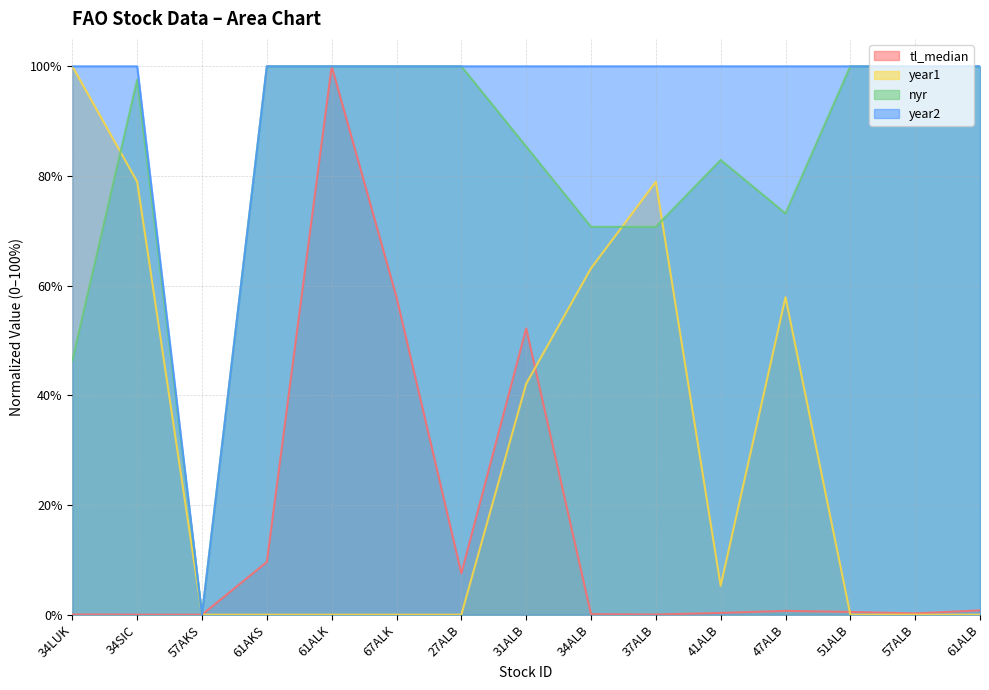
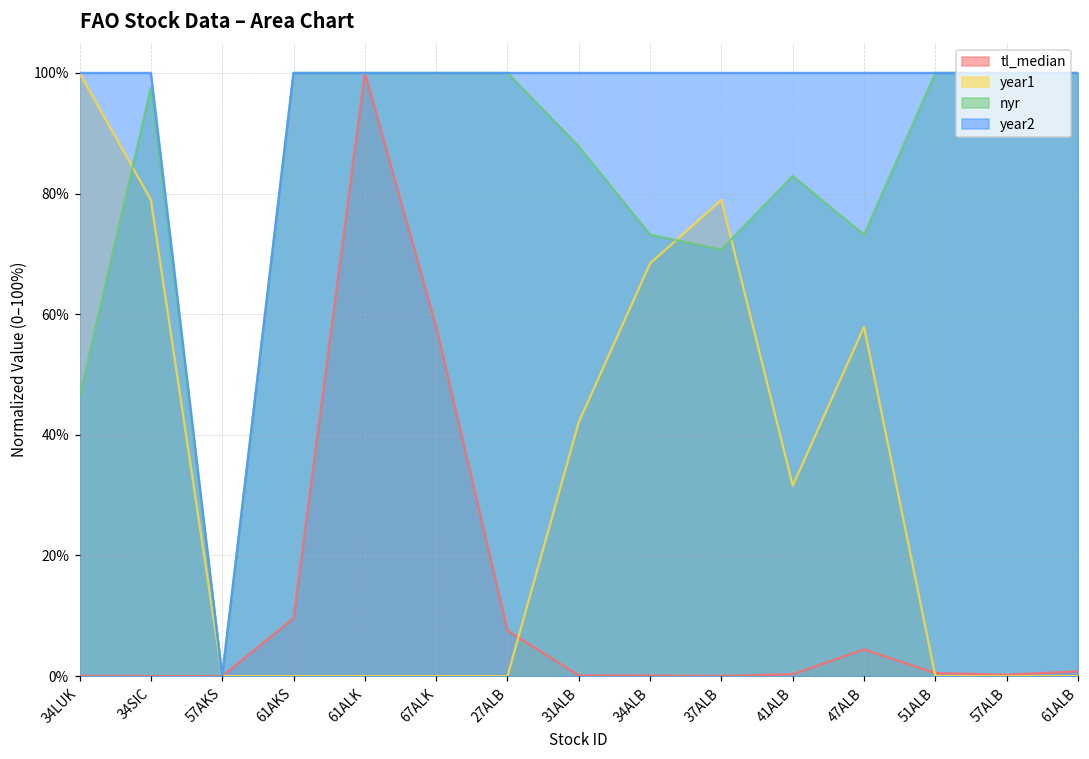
  {
    "tl_median": {
      "34LUK": "0%",
      "34SIC": "0%",
      "61AKS": "10%",
      "67ALK": "58%",
      "27ALB": "8%",
-     "31ALB": "52%",
+     "31ALB": "0%",
      "34ALB": "0%",
      "37ALB": "0%",
      "41ALB": "0%",
-     "47ALB": "1%",
+     "47ALB": "4%",
      "51ALB": "0%",
      "61ALB": "1%"
    },
    "year1": {
      "34SIC": "79%",
      "61AKS": "0%",
      "61ALK": "0%",
      "67ALK": "0%",
      "27ALB": "0%",
      "31ALB": "42%",
-     "34ALB": "63%",
+     "34ALB": "68%",
      "37ALB": "79%",
-     "41ALB": "5%",
+     "41ALB": "32%",
      "47ALB": "58%",
      "51ALB": "0%",
      "61ALB": "0%"
    },
    "nyr": {
      "34LUK": "46%",
      "34SIC": "98%",
-     "31ALB": "85%",
-     "34ALB": "71%",
+     "31ALB": "88%",
+     "34ALB": "73%",
      "37ALB": "71%",
      "41ALB": "83%",
      "47ALB": "73%"
    },
    "year2": {
      "34SIC": "100%",
      "31ALB": "100%",
      "34ALB": "100%",
      "37ALB": "100%",
      "41ALB": "100%",
      "47ALB": "100%"
    }
  }
